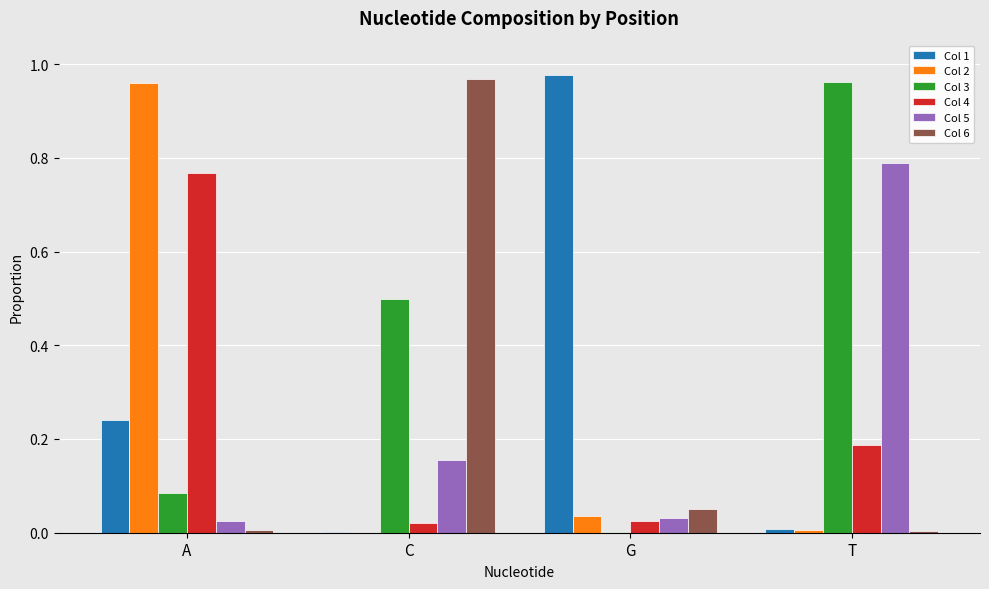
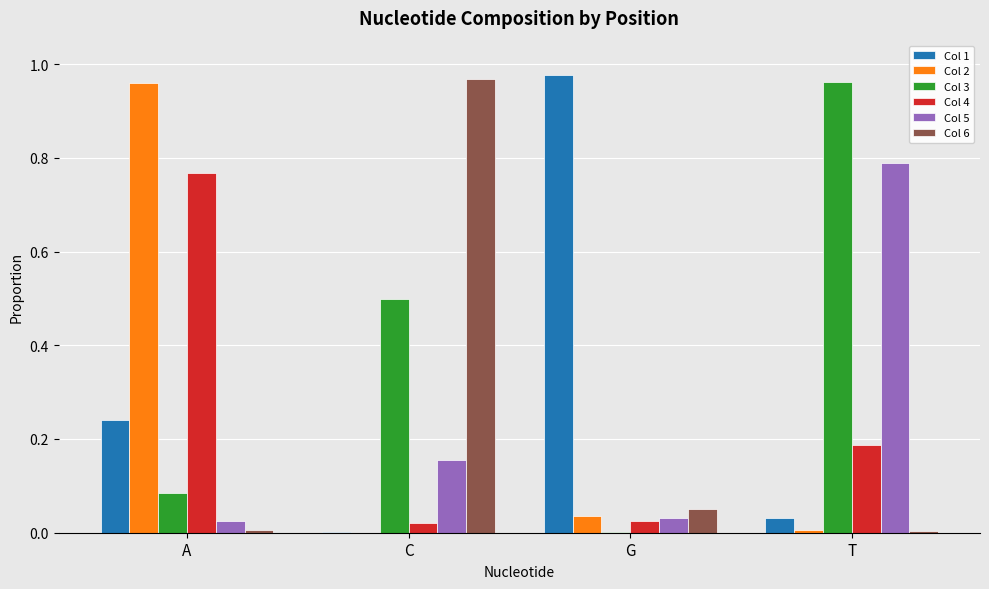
  {
    "Col 1": {
      "A": 0.24,
      "G": 0.98,
-     "T": 0.01
+     "T": 0.03
    },
    "Col 2": {
      "A": 0.96,
      "C": 0.00,
      "G": 0.03,
      "T": 0.01
    },
    "Col 3": {
      "A": 0.09,
      "C": 0.50,
      "T": 0.96
    },
    "Col 4": {
      "A": 0.77,
      "C": 0.02,
      "G": 0.02,
      "T": 0.19
    },
    "Col 5": {
      "A": 0.02,
      "C": 0.15,
      "G": 0.03,
      "T": 0.79
    },
    "Col 6": {
      "A": 0.01,
      "C": 0.97,
      "G": 0.05
    }
  }
